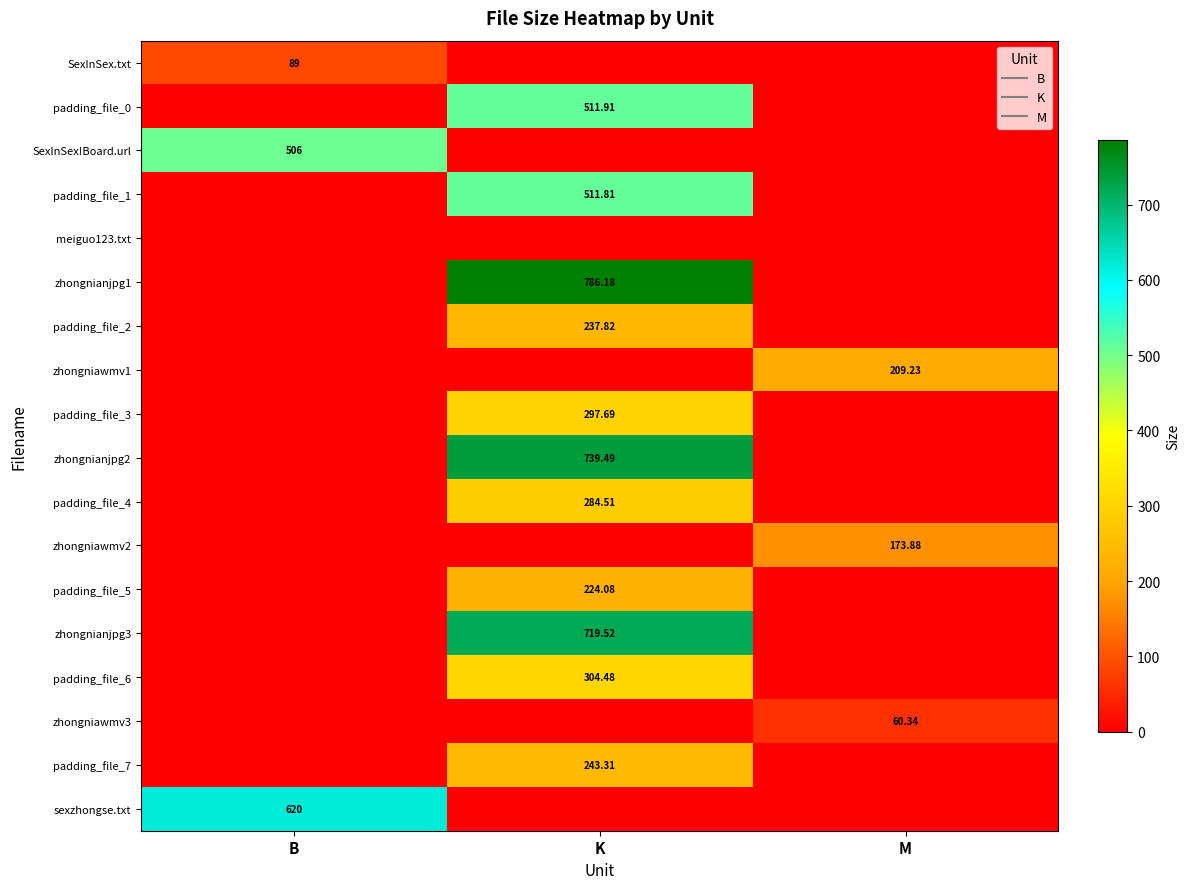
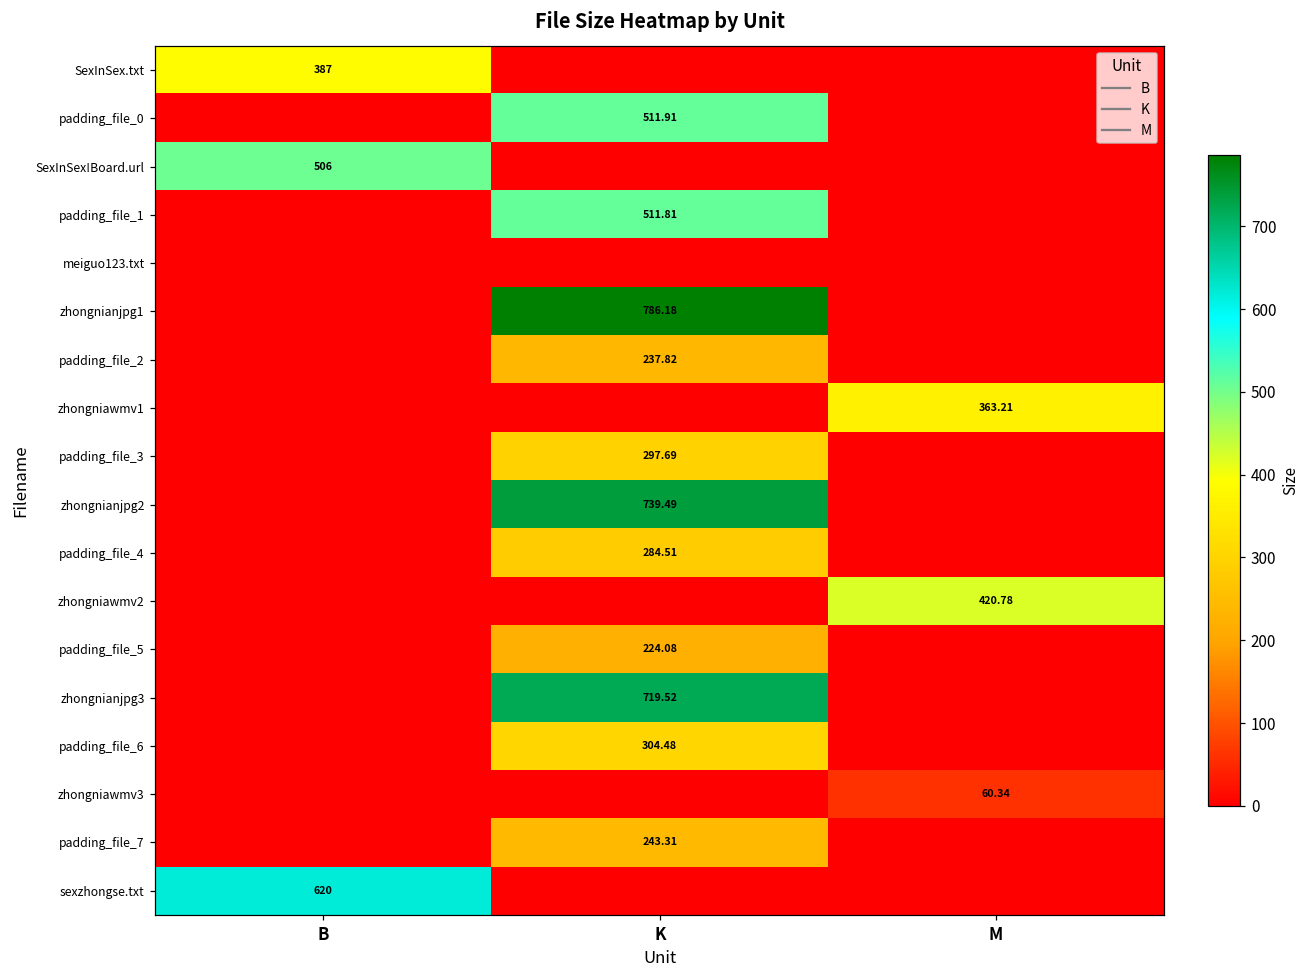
  {
    "SexInSex.txt": {
-     "B": 89
+     "B": 387
    },
    "padding_file_0": {
      "K": 511.91
    },
    "SexInSex!Board.url": {
      "B": 506
    },
    "padding_file_1": {
      "K": 511.81
    },
    "zhongnianjpg1": {
      "K": 786.18
    },
    "padding_file_2": {
      "K": 237.82
    },
    "zhongniawmv1": {
-     "M": 209.23
+     "M": 363.21
    },
    "padding_file_3": {
      "K": 297.69
    },
    "zhongnianjpg2": {
      "K": 739.49
    },
    "padding_file_4": {
      "K": 284.51
    },
    "zhongniawmv2": {
-     "M": 173.88
+     "M": 420.78
    },
    "padding_file_5": {
      "K": 224.08
    },
    "zhongnianjpg3": {
      "K": 719.52
    },
    "padding_file_6": {
      "K": 304.48
    },
    "zhongniawmv3": {
      "M": 60.34
    },
    "padding_file_7": {
      "K": 243.31
    },
    "sexzhongse.txt": {
      "B": 620
    }
  }
